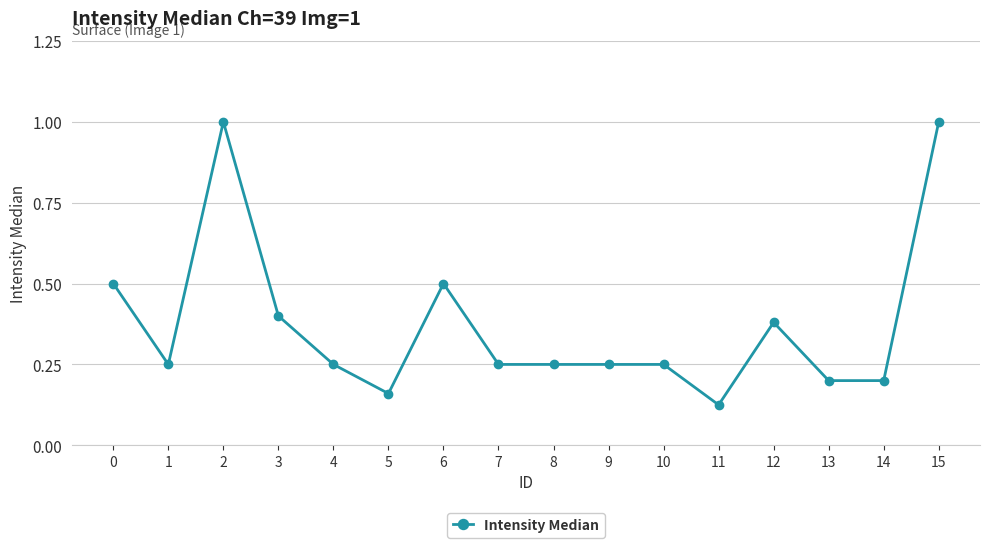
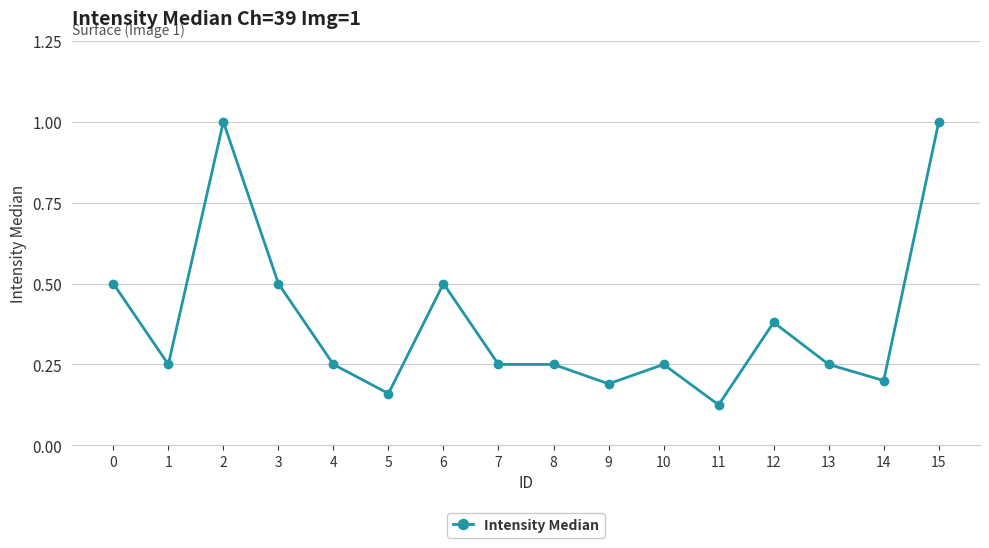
  {
    "0": 0.50,
    "1": 0.25,
    "2": 1.00,
-   "3": 0.4,
+   "3": 0.5,
    "4": 0.25,
    "5": 0.16,
    "6": 0.50,
    "7": 0.25,
    "8": 0.25,
-   "9": 0.25,
+   "9": 0.19,
    "10": 0.25,
    "11": 0.13,
    "12": 0.38,
-   "13": 0.20,
+   "13": 0.25,
    "14": 0.20,
    "15": 1.00
  }
